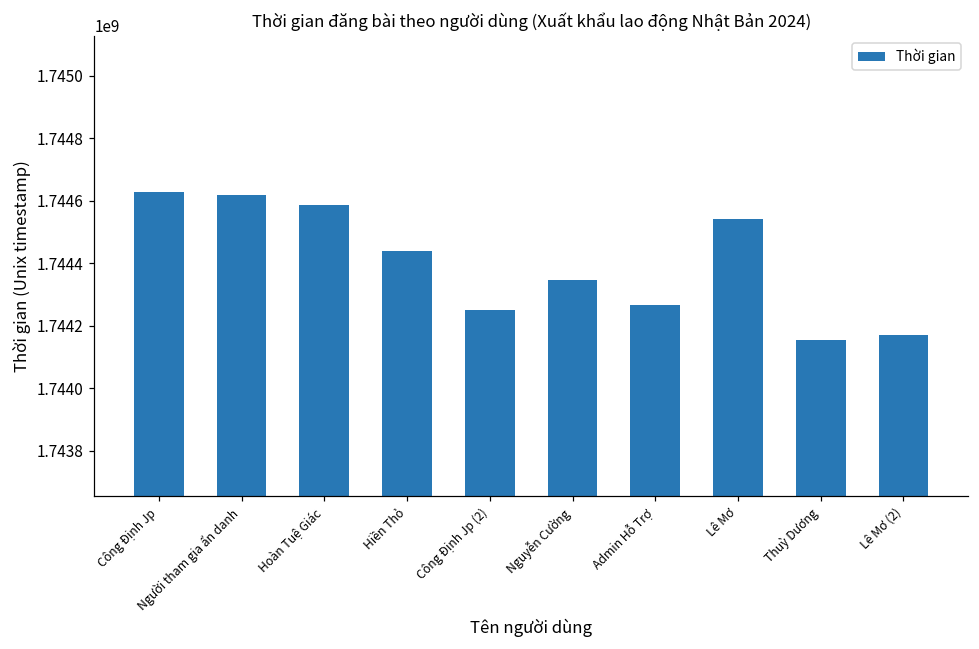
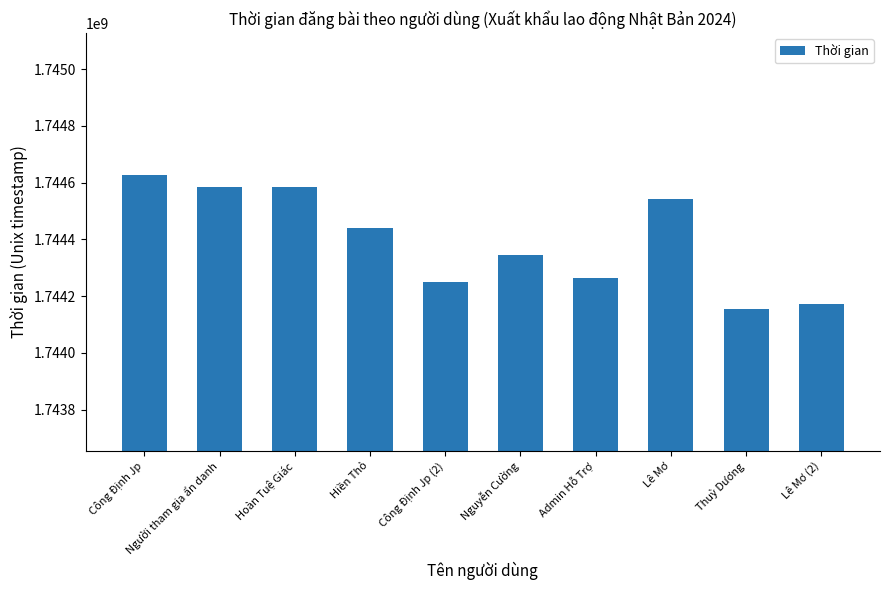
  {
    "Công Định Jp": 1744630000,
-   "Người tham gia ẩn danh": 1744620000,
+   "Người tham gia ẩn danh": 1744590000,
    "Hoàn Tuệ Giác": 1744590000,
    "Hiền Thỏ": 1744440000,
    "Công Định Jp (2)": 1744250000,
    "Nguyễn Cường": 1744350000,
    "Admin Hỗ Trợ": 1744260000,
    "Lê Mơ": 1744540000,
    "Thuỳ Dương": 1744160000,
    "Lê Mơ (2)": 1744170000
  }
